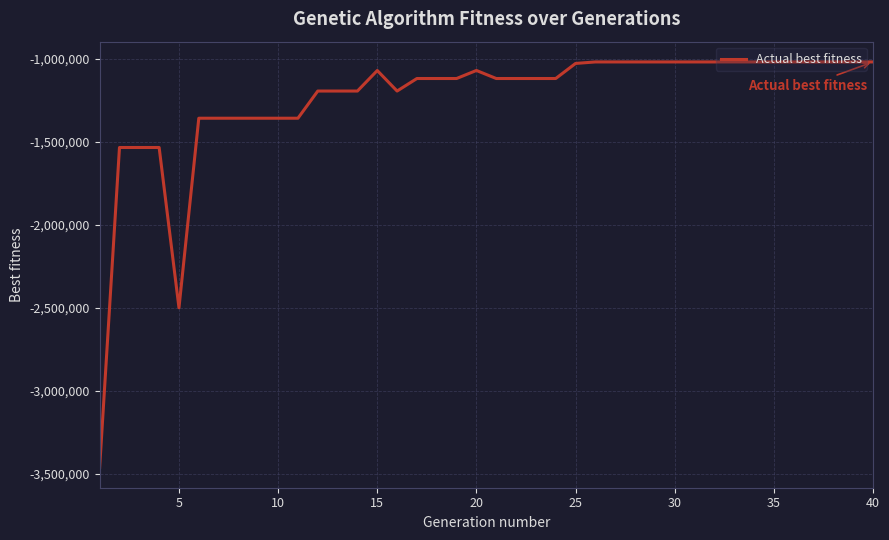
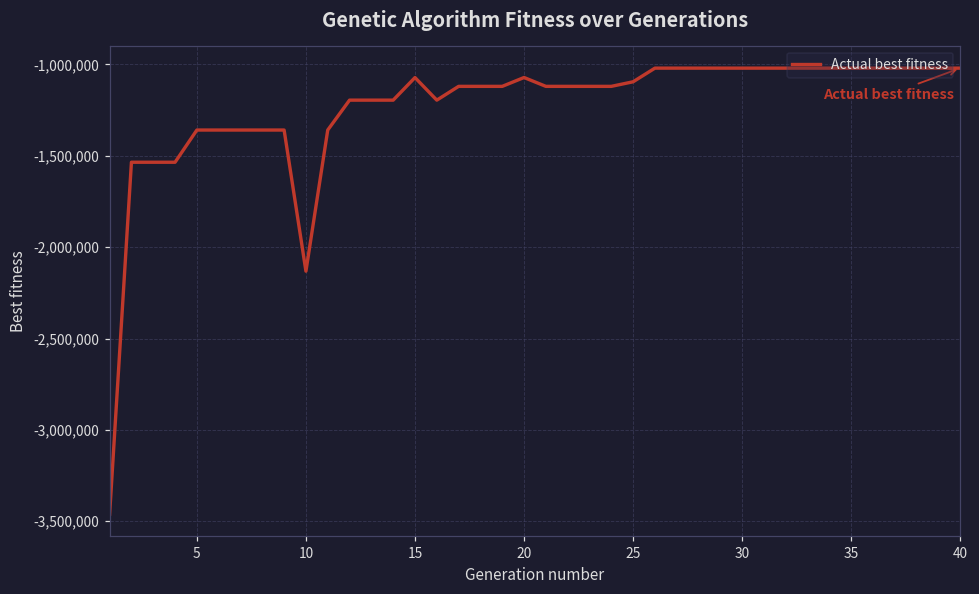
  {
-   "5": "-2,500,000",
-   "10": "-1,360,000",
+   "5": "-1,360,000",
+   "10": "-2,130,000",
    "15": "-1,070,000",
    "20": "-1,070,000",
-   "25": "-1,030,000",
+   "25": "-1,090,000",
    "30": "-1,020,000",
    "40": "-1,020,000"
  }
